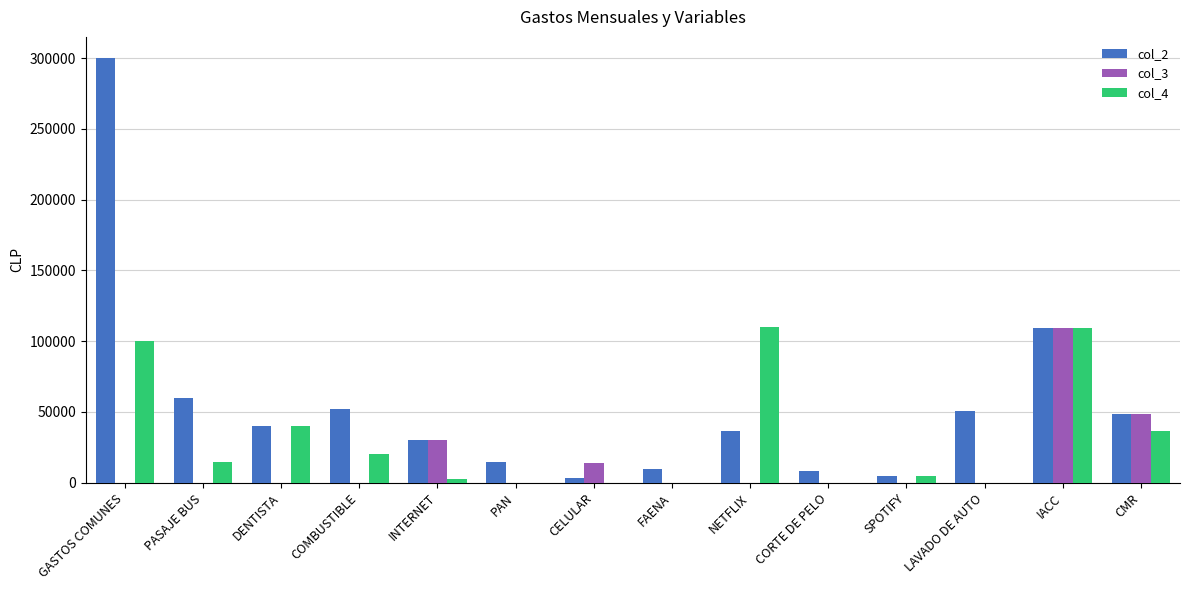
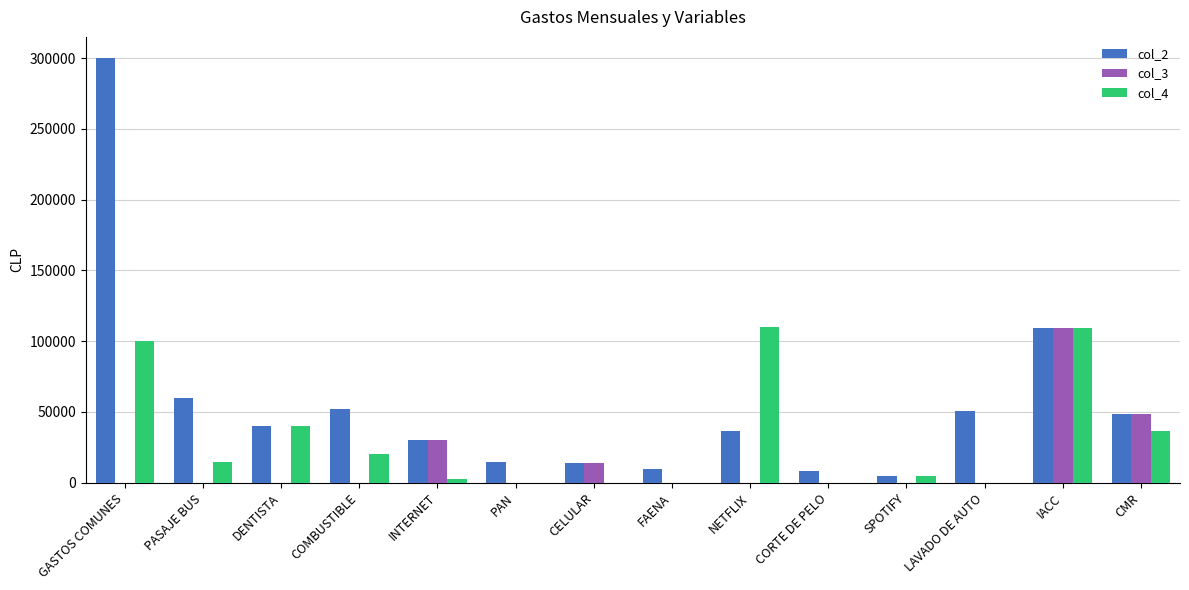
  {
    "col_2": {
      "GASTOS COMUNES": 300000,
      "PASAJE BUS": 60000,
      "DENTISTA": 40000,
      "COMBUSTIBLE": 52000,
      "INTERNET": 30000,
      "PAN": 15000,
-     "CELULAR": 4000,
+     "CELULAR": 14000,
      "FAENA": 10000,
      "NETFLIX": 36000,
      "CORTE DE PELO": 8000,
      "SPOTIFY": 5000,
      "LAVADO DE AUTO": 51000,
      "IACC": 109000,
      "CMR": 49000
    },
    "col_3": {
      "GASTOS COMUNES": 0,
      "PASAJE BUS": 0,
      "DENTISTA": 0,
      "COMBUSTIBLE": 0,
      "INTERNET": 30000,
      "PAN": 0,
      "CELULAR": 14000,
      "FAENA": 0,
      "NETFLIX": 0,
      "CORTE DE PELO": 0,
      "SPOTIFY": 0,
      "LAVADO DE AUTO": 0,
      "IACC": 109000,
      "CMR": 49000
    },
    "col_4": {
      "GASTOS COMUNES": 100000,
      "PASAJE BUS": 15000,
      "DENTISTA": 40000,
      "COMBUSTIBLE": 20000,
      "INTERNET": 3000,
      "PAN": 0,
      "CELULAR": 0,
      "FAENA": 0,
      "NETFLIX": 110000,
      "CORTE DE PELO": 0,
      "SPOTIFY": 5000,
      "LAVADO DE AUTO": 0,
      "IACC": 109000,
      "CMR": 37000
    }
  }
